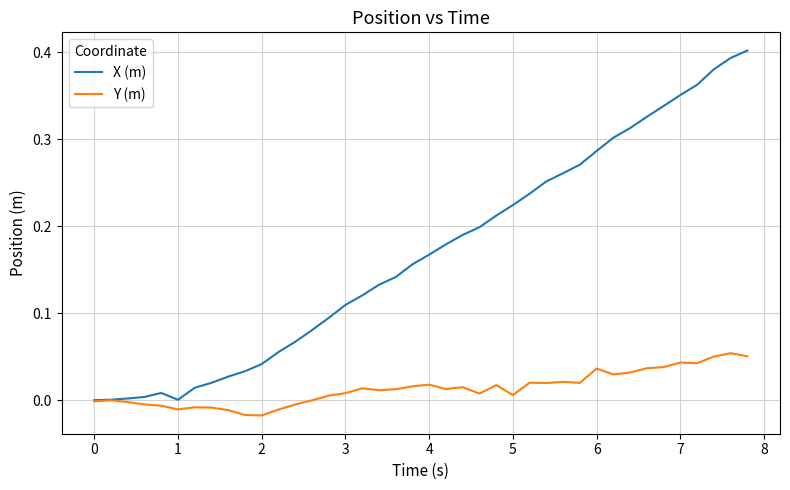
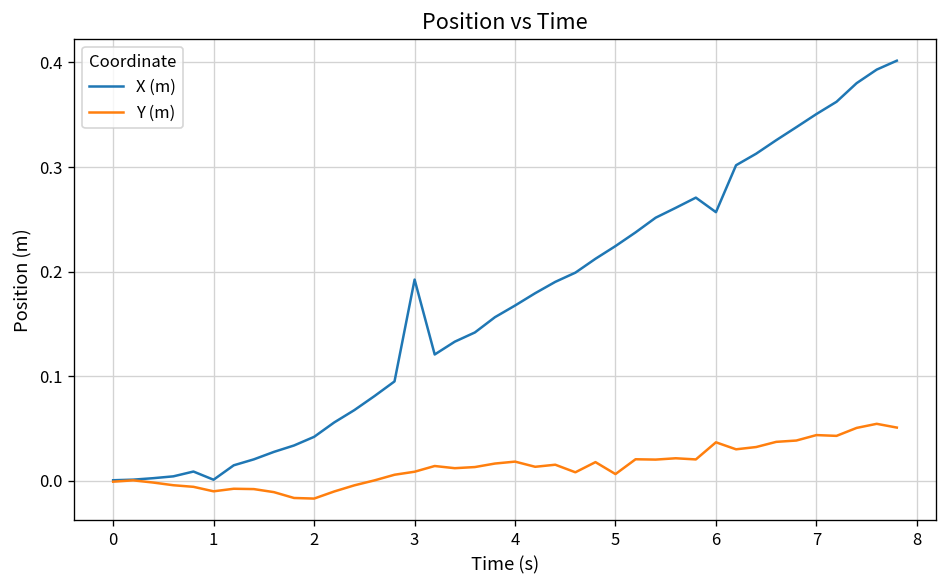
  {
    "X (m)": {
      "1": 0.00,
      "2": 0.04,
-     "3": 0.11,
+     "3": 0.19,
      "4": 0.17,
      "5": 0.22,
-     "6": 0.29,
+     "6": 0.26,
      "7": 0.35
    },
    "Y (m)": {
      "1": -0.01,
      "2": -0.02,
      "3": 0.01,
      "4": 0.02,
      "5": 0.01,
      "6": 0.04,
      "7": 0.04
    }
  }
